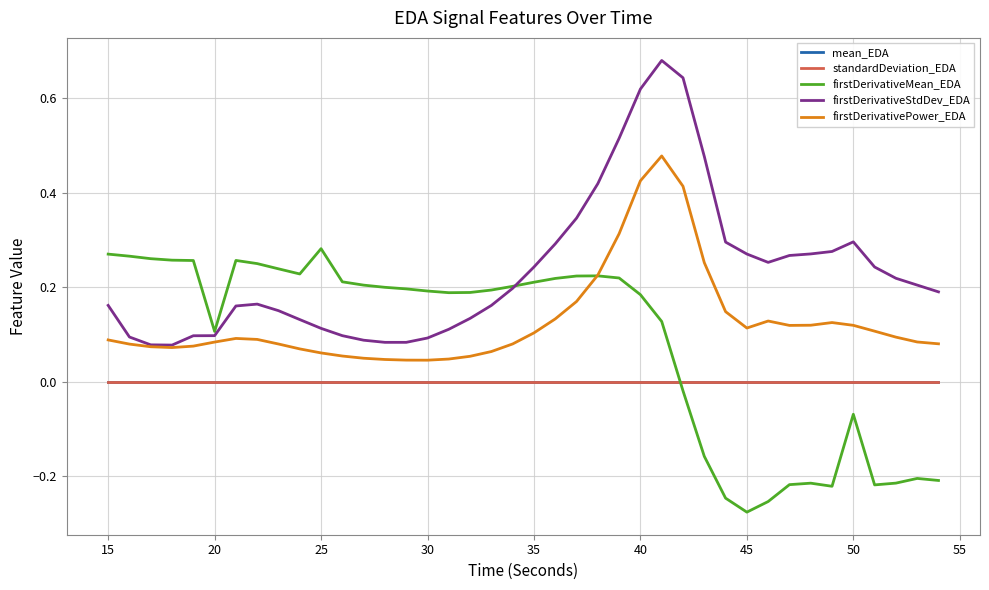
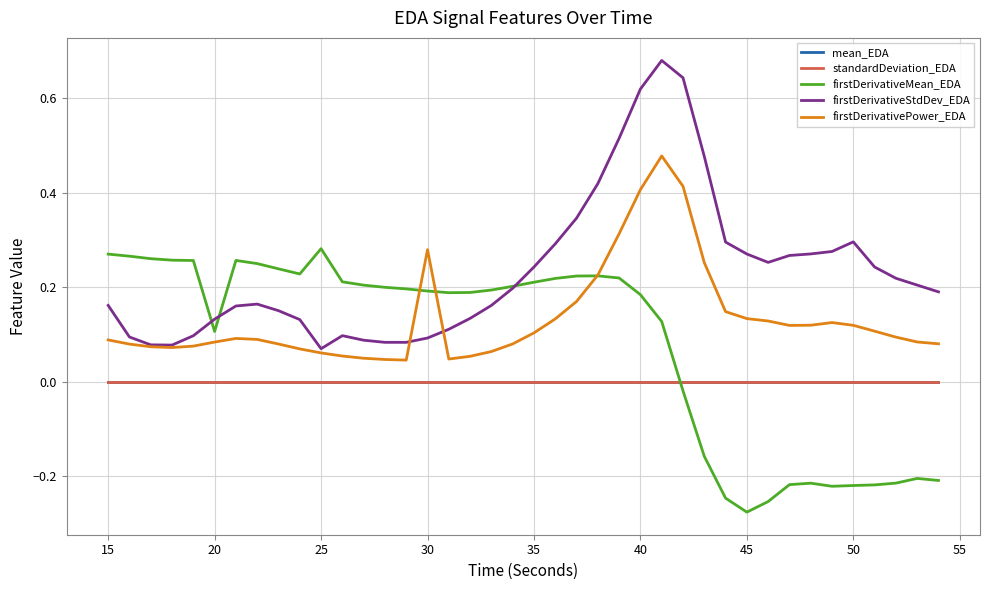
  {
    "standardDeviation_EDA": {
      "15": 0.00,
      "20": 0.00,
      "25": 0.00,
      "30": 0.00,
      "35": 0.00,
      "40": 0.00,
      "45": 0.00,
      "50": 0.00
    },
    "firstDerivativeMean_EDA": {
      "15": 0.27,
      "20": 0.11,
      "25": 0.28,
      "30": 0.19,
      "35": 0.21,
      "40": 0.18,
      "45": -0.28,
-     "50": -0.07
+     "50": -0.22
    },
    "firstDerivativeStdDev_EDA": {
      "15": 0.16,
-     "20": 0.10,
-     "25": 0.11,
+     "20": 0.13,
+     "25": 0.07,
      "30": 0.09,
      "35": 0.24,
      "40": 0.62,
      "45": 0.27,
      "50": 0.30
    },
    "firstDerivativePower_EDA": {
      "15": 0.09,
      "20": 0.08,
      "25": 0.06,
-     "30": 0.05,
+     "30": 0.28,
      "35": 0.10,
-     "40": 0.43,
-     "45": 0.11,
+     "40": 0.41,
+     "45": 0.13,
      "50": 0.12
    }
  }
